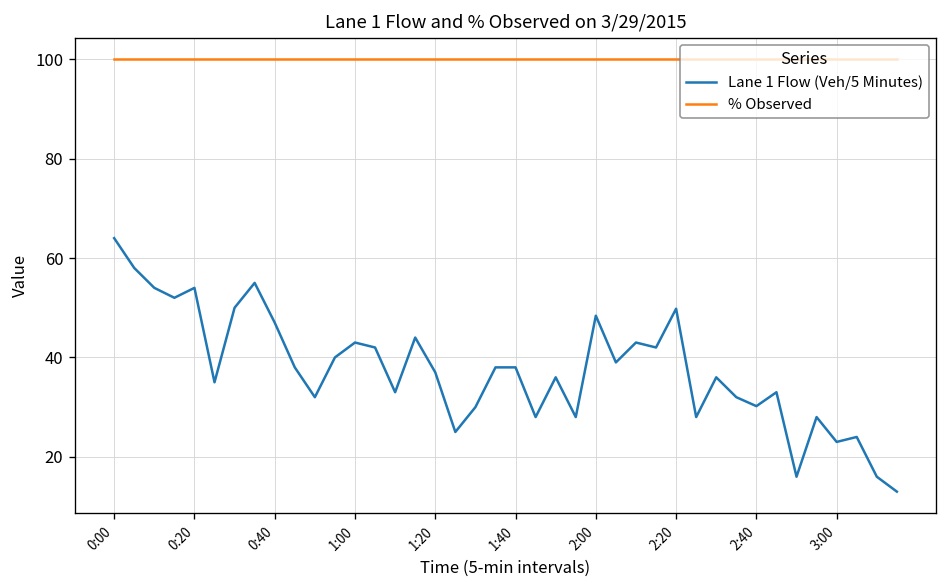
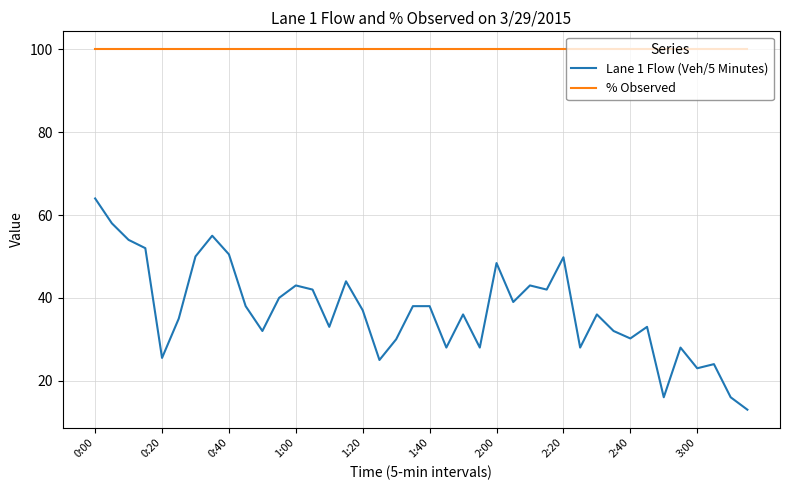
  {
    "Lane 1 Flow (Veh/5 Minutes)": {
      "0:00": 64,
-     "0:20": 54,
-     "0:40": 47,
+     "0:20": 26,
+     "0:40": 51,
      "1:00": 43,
      "1:20": 37,
      "1:40": 38,
      "2:00": 48,
      "2:20": 50,
      "2:40": 30,
      "3:00": 23
    },
    "% Observed": {
      "0:00": 100,
      "0:20": 100,
      "0:40": 100,
      "1:00": 100,
      "1:20": 100,
      "1:40": 100,
      "2:00": 100,
      "2:20": 100
    }
  }
